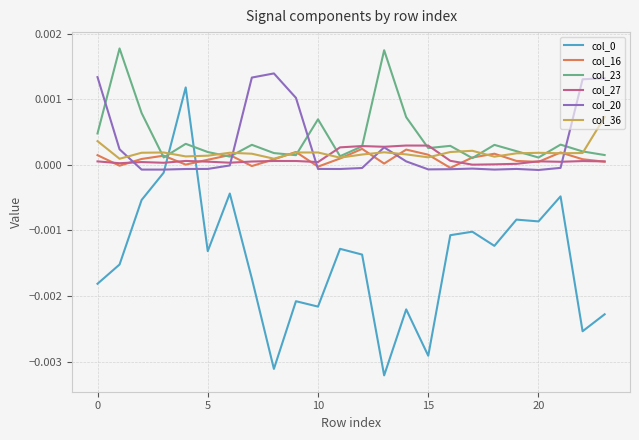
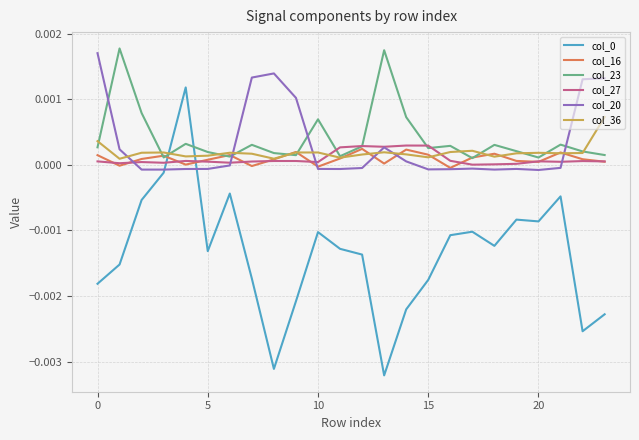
  {
    "col_0": {
      "0": -0.0018,
      "5": -0.0013,
-     "10": -0.0022,
-     "15": -0.0029,
+     "10": -0.0010,
+     "15": -0.0018,
      "20": -0.0009
    },
    "col_23": {
-     "0": 0.0005,
+     "0": 0.0003,
      "5": 0.0002,
      "10": 0.0007,
      "20": 0.0001
    },
    "col_27": {
      "0": 0.0001,
      "10": 0.0000
    },
    "col_20": {
-     "0": 0.0013,
+     "0": 0.0017,
      "5": -0.0001,
      "15": -0.0001,
      "20": -0.0001
    }
  }
